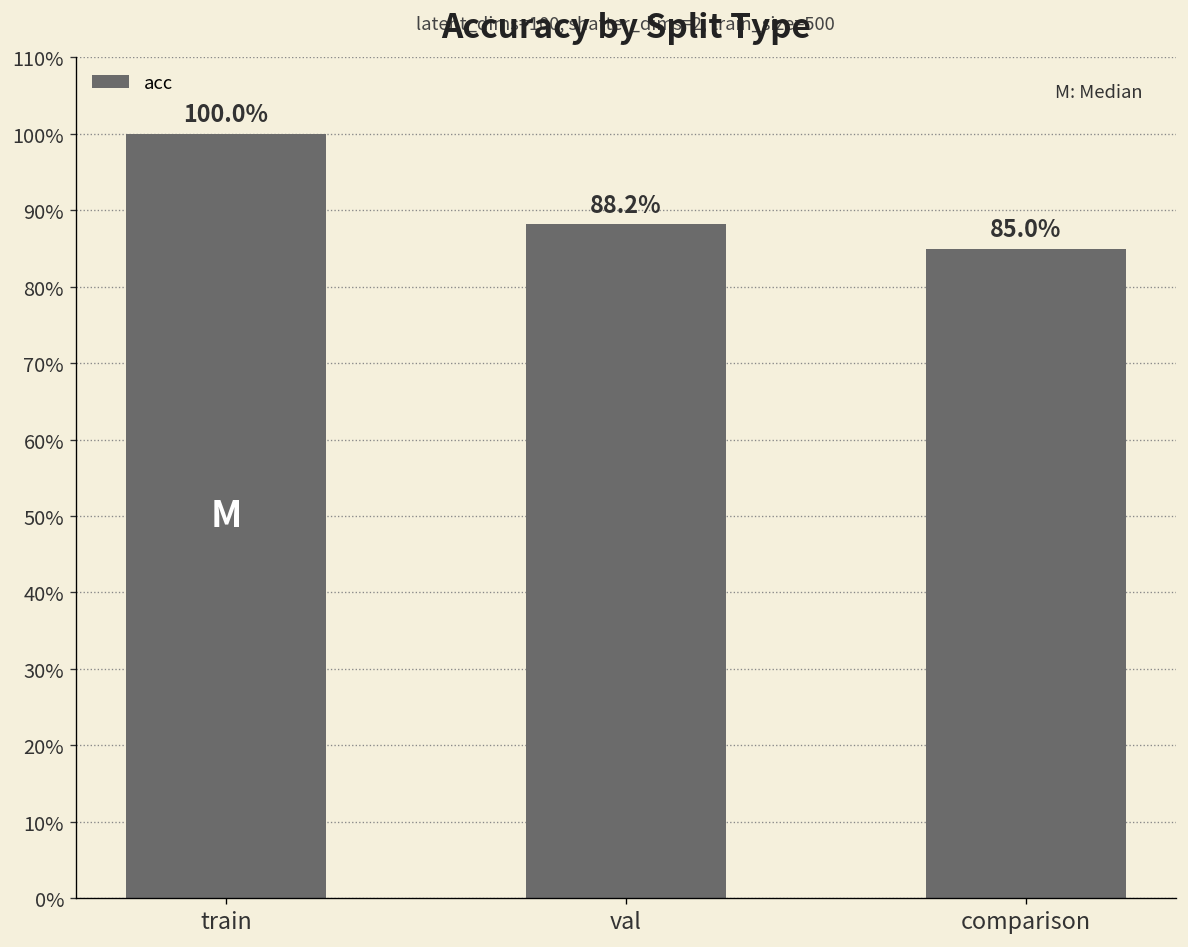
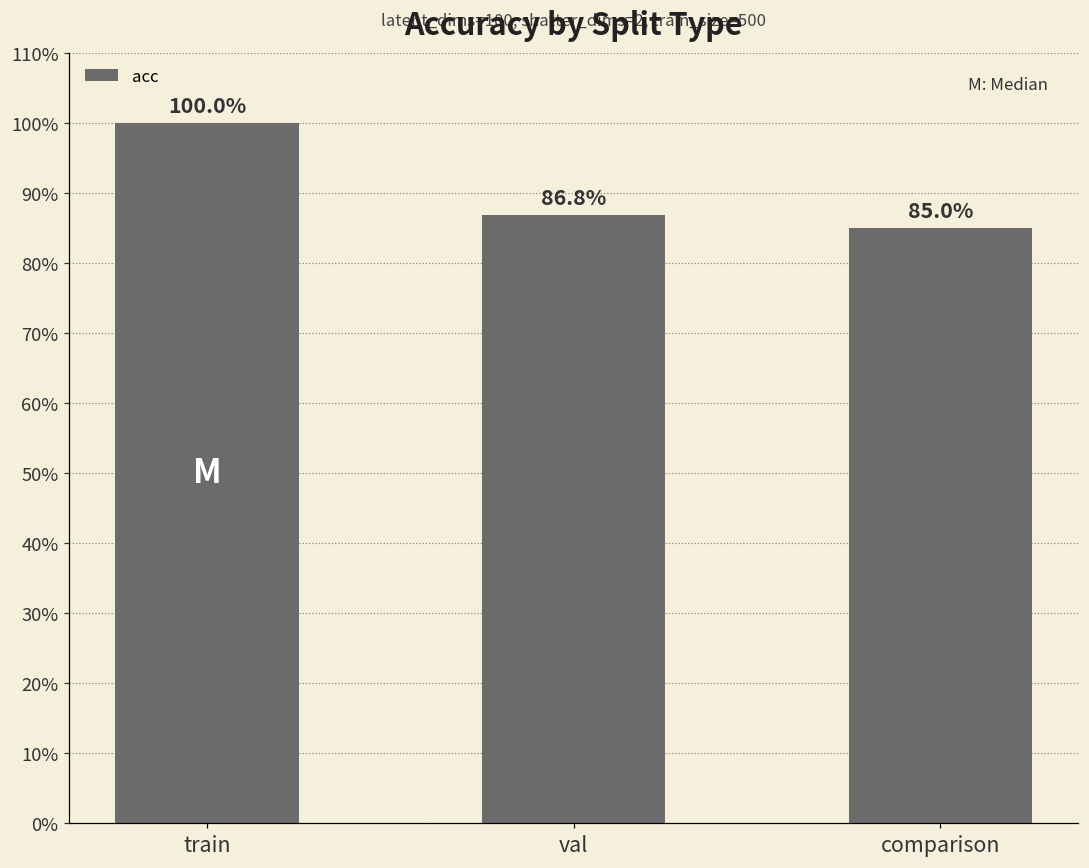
  {
    "train": "100.0%",
-   "val": "88.2%",
+   "val": "86.8%",
    "comparison": "85.0%"
  }
